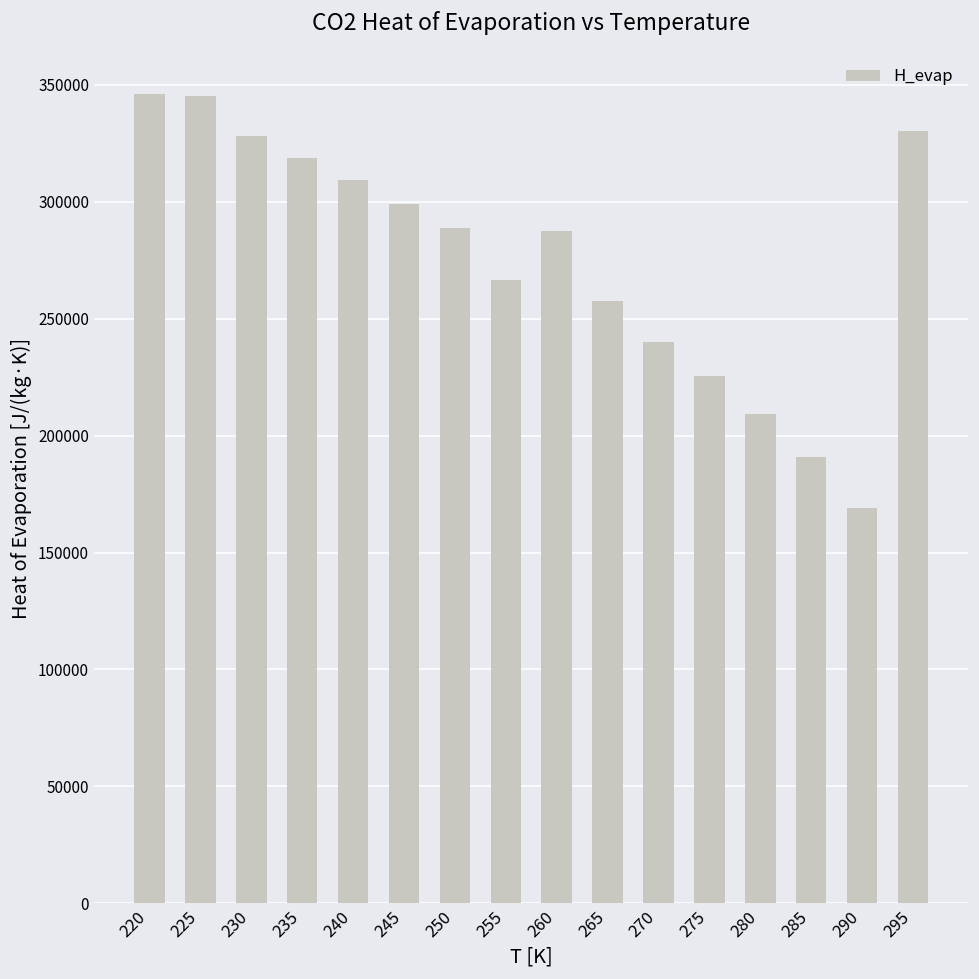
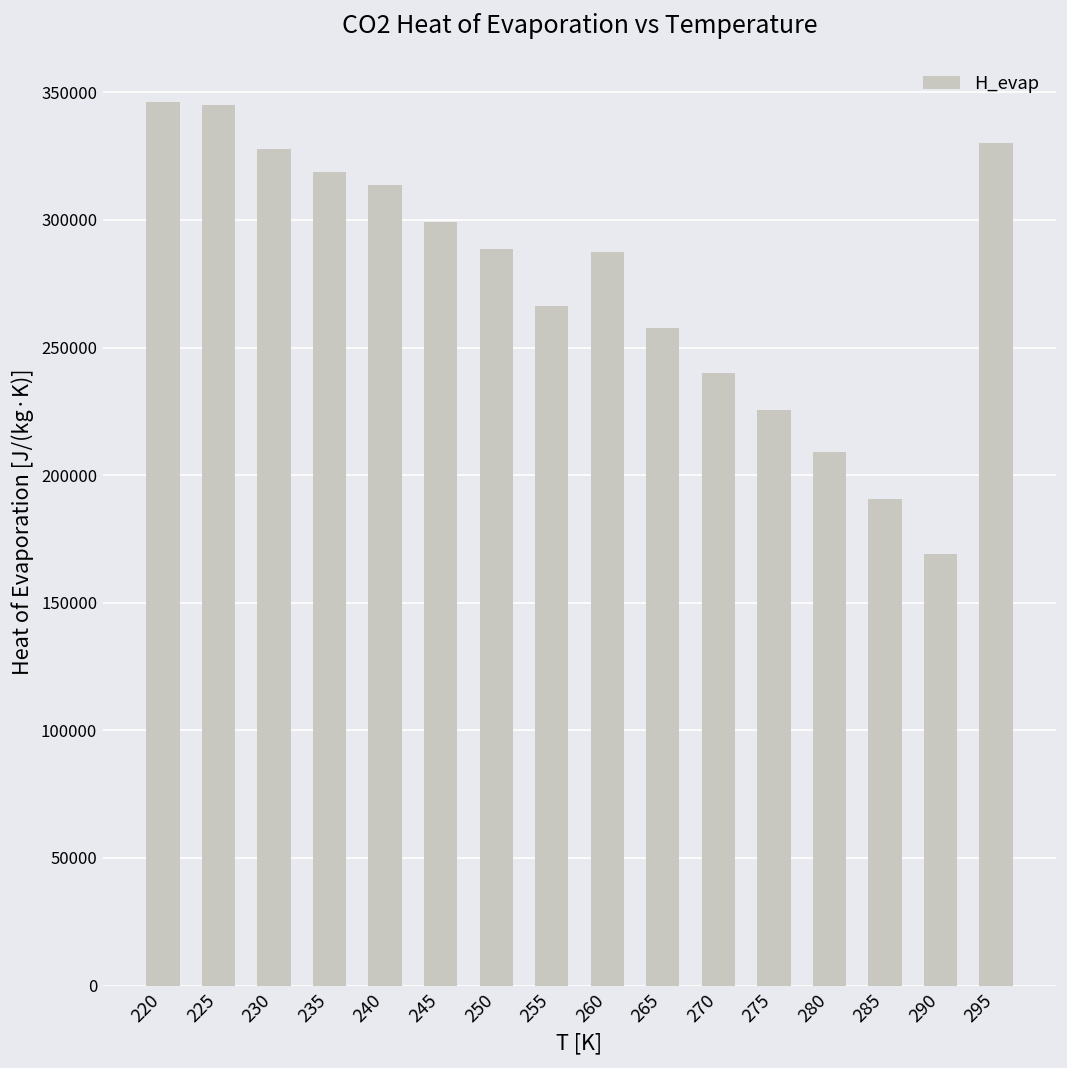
  {
    "220": 346000,
    "225": 345000,
    "230": 328000,
    "235": 319000,
-   "240": 309000,
+   "240": 314000,
    "245": 299000,
    "250": 289000,
    "255": 266000,
    "260": 287000,
    "265": 257000,
    "270": 240000,
    "275": 225000,
    "280": 209000,
    "285": 191000,
    "290": 169000,
    "295": 330000
  }
